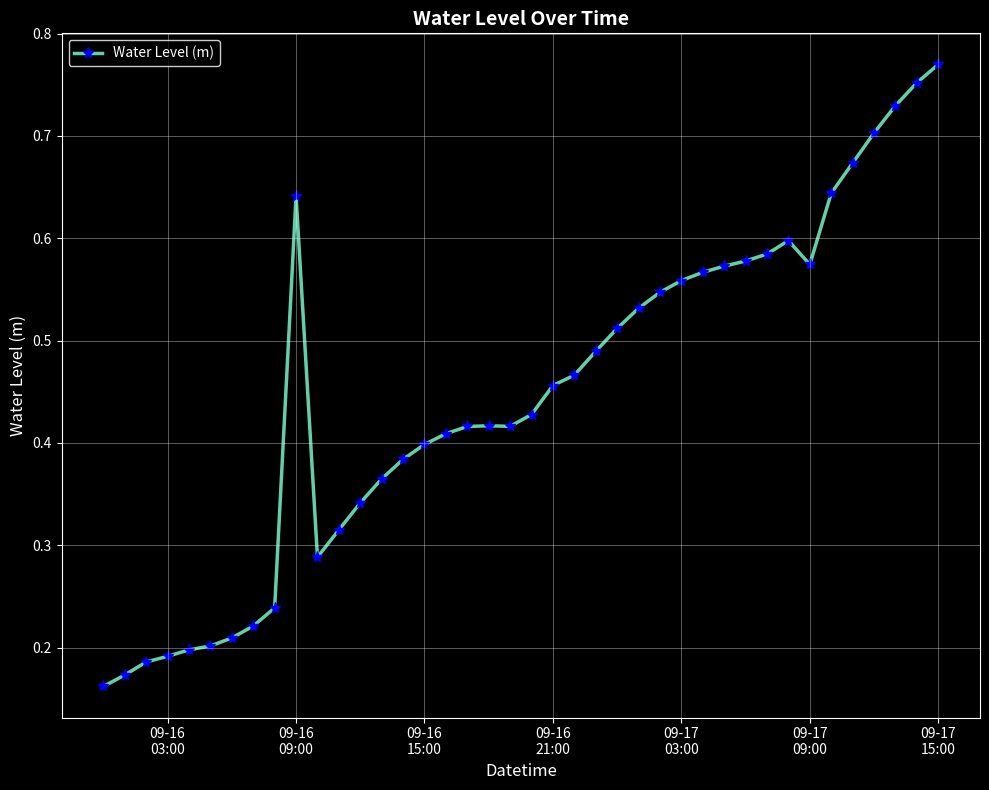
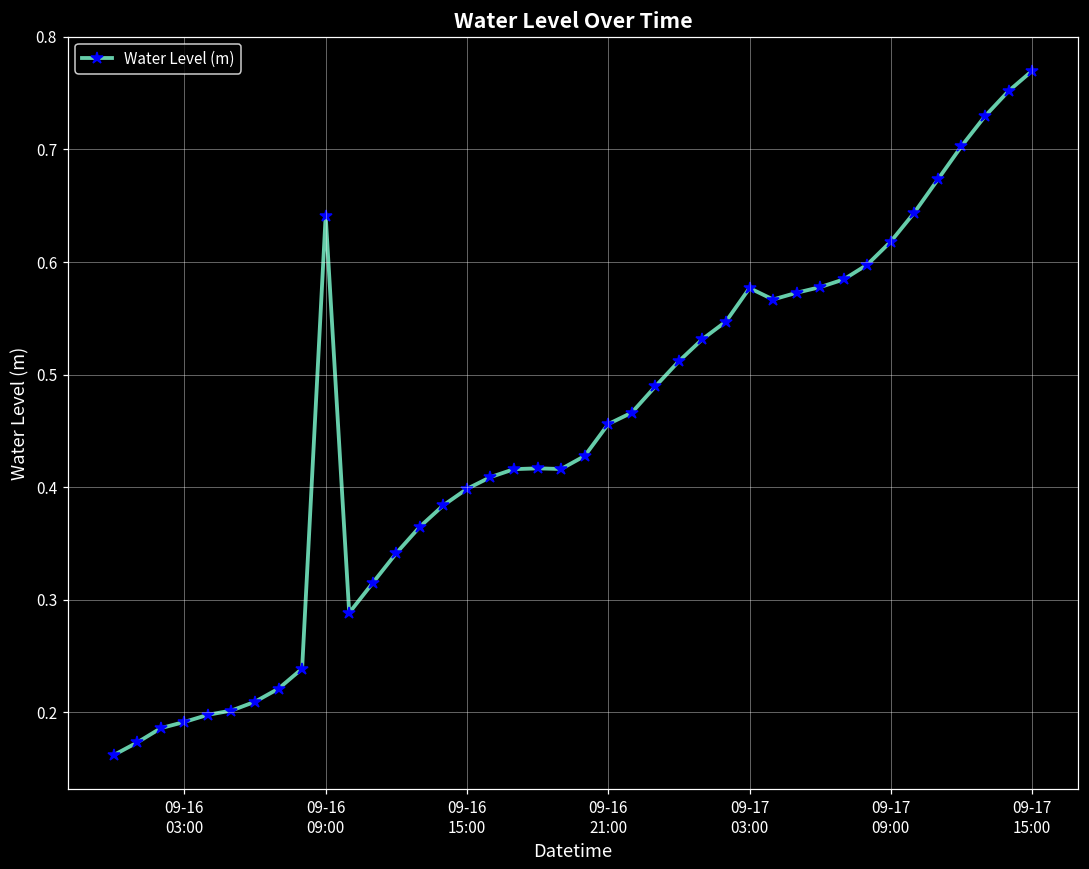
  {
    "09-16 03:00": 0.191,
    "09-16 09:00": 0.641,
    "09-16 15:00": 0.399,
    "09-16 21:00": 0.456,
-   "09-17 03:00": 0.559,
-   "09-17 09:00": 0.574,
+   "09-17 03:00": 0.577,
+   "09-17 09:00": 0.618,
    "09-17 15:00": 0.770
  }
